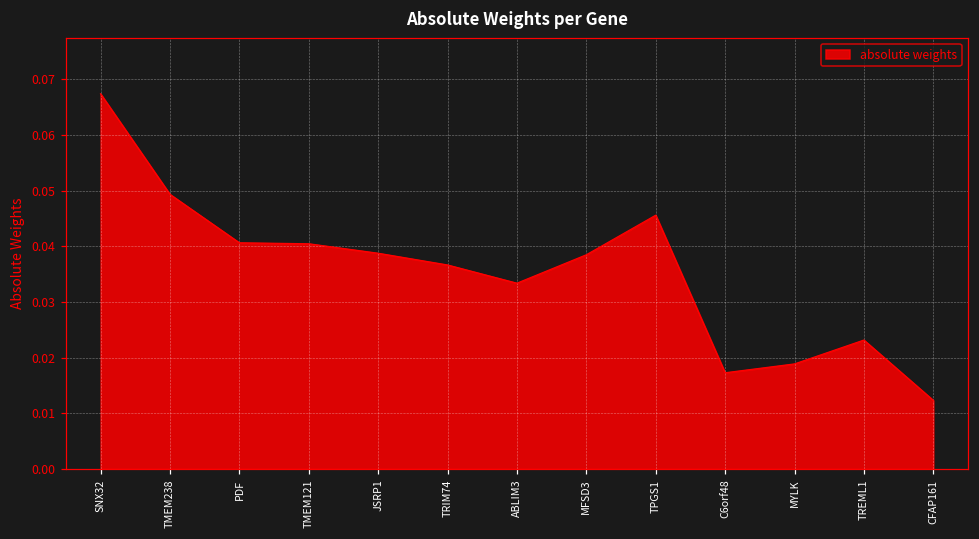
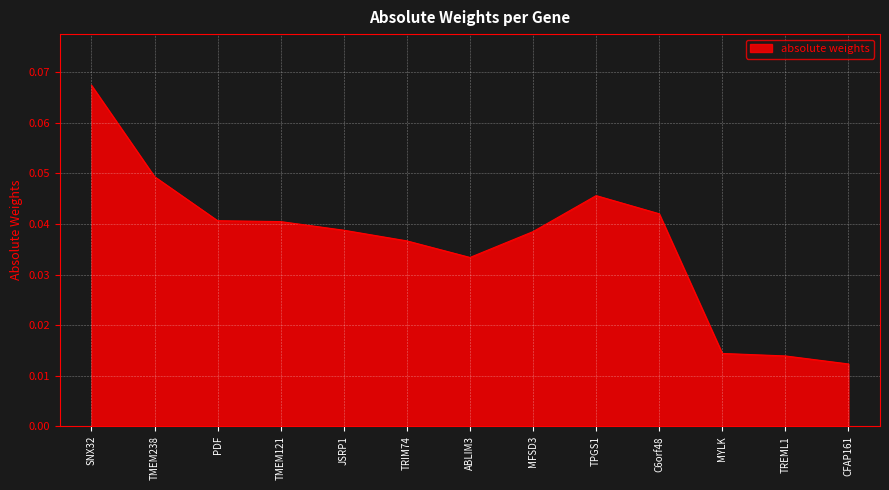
  {
    "SNX32": 0.067,
    "TMEM238": 0.049,
    "PDF": 0.041,
    "TMEM121": 0.040,
    "JSRP1": 0.039,
    "TRIM74": 0.037,
    "ABLIM3": 0.033,
    "MFSD3": 0.038,
    "TPGS1": 0.046,
-   "C6orf48": 0.017,
-   "MYLK": 0.019,
-   "TREML1": 0.023,
+   "C6orf48": 0.042,
+   "MYLK": 0.014,
+   "TREML1": 0.014,
    "CFAP161": 0.012
  }
